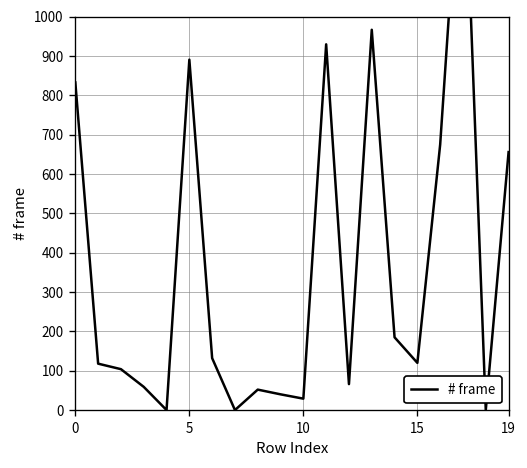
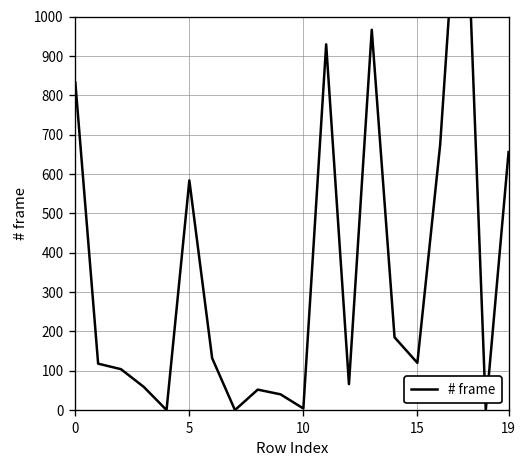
  {
    "0": 830,
-   "5": 890,
-   "10": 30,
+   "5": 580,
+   "10": 0,
    "15": 120,
    "19": 660
  }
